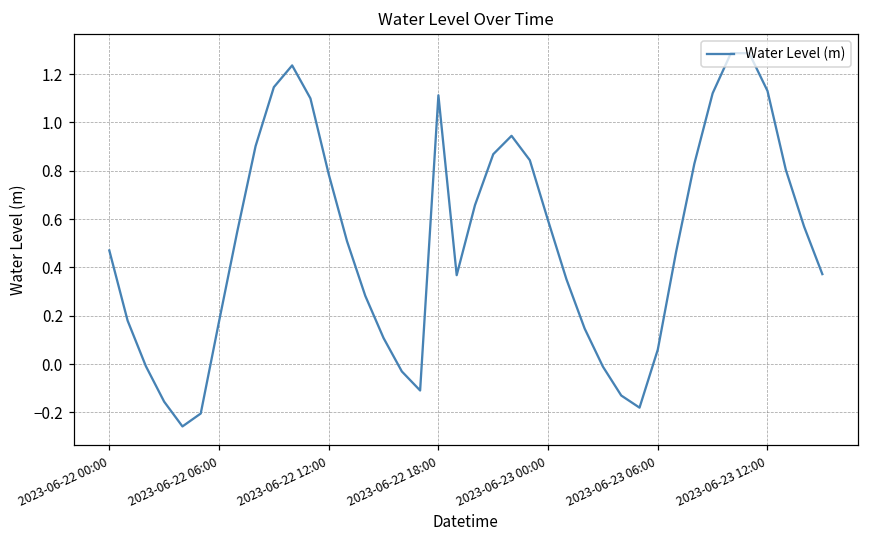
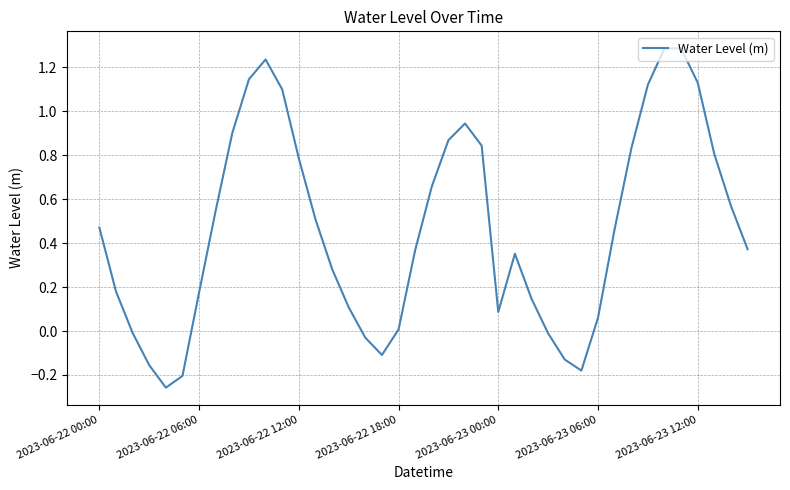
  {
    "2023-06-22 00:00": 0.47,
    "2023-06-22 06:00": 0.18,
    "2023-06-22 12:00": 0.79,
-   "2023-06-22 18:00": 1.11,
-   "2023-06-23 00:00": 0.59,
+   "2023-06-22 18:00": 0.01,
+   "2023-06-23 00:00": 0.09,
    "2023-06-23 06:00": 0.06,
    "2023-06-23 12:00": 1.13
  }
